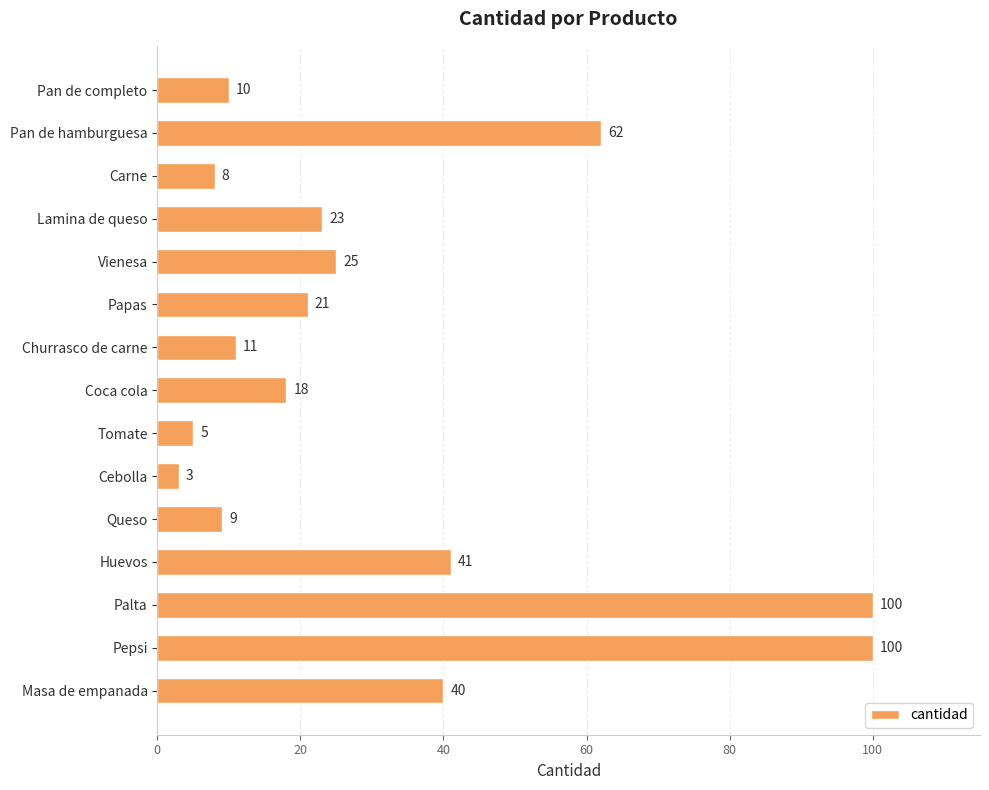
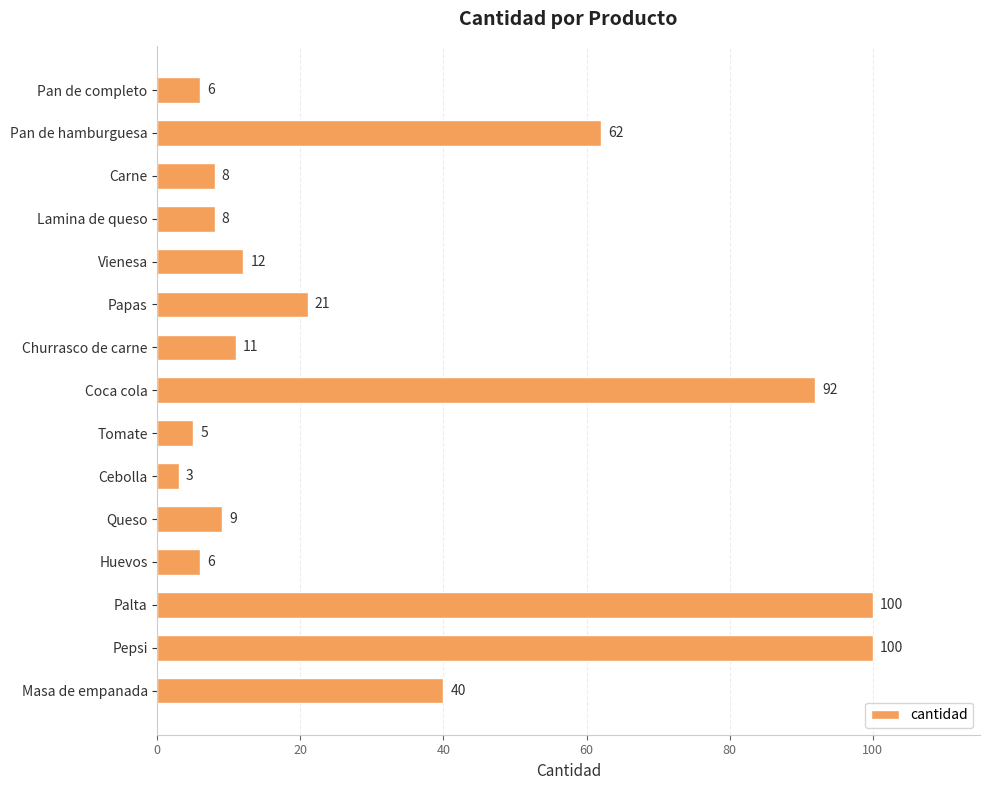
  {
-   "Pan de completo": 10,
+   "Pan de completo": 6,
    "Pan de hamburguesa": 62,
    "Carne": 8,
-   "Lamina de queso": 23,
-   "Vienesa": 25,
+   "Lamina de queso": 8,
+   "Vienesa": 12,
    "Papas": 21,
    "Churrasco de carne": 11,
-   "Coca cola": 18,
+   "Coca cola": 92,
    "Tomate": 5,
    "Cebolla": 3,
    "Queso": 9,
-   "Huevos": 41,
+   "Huevos": 6,
    "Palta": 100,
    "Pepsi": 100,
    "Masa de empanada": 40
  }
